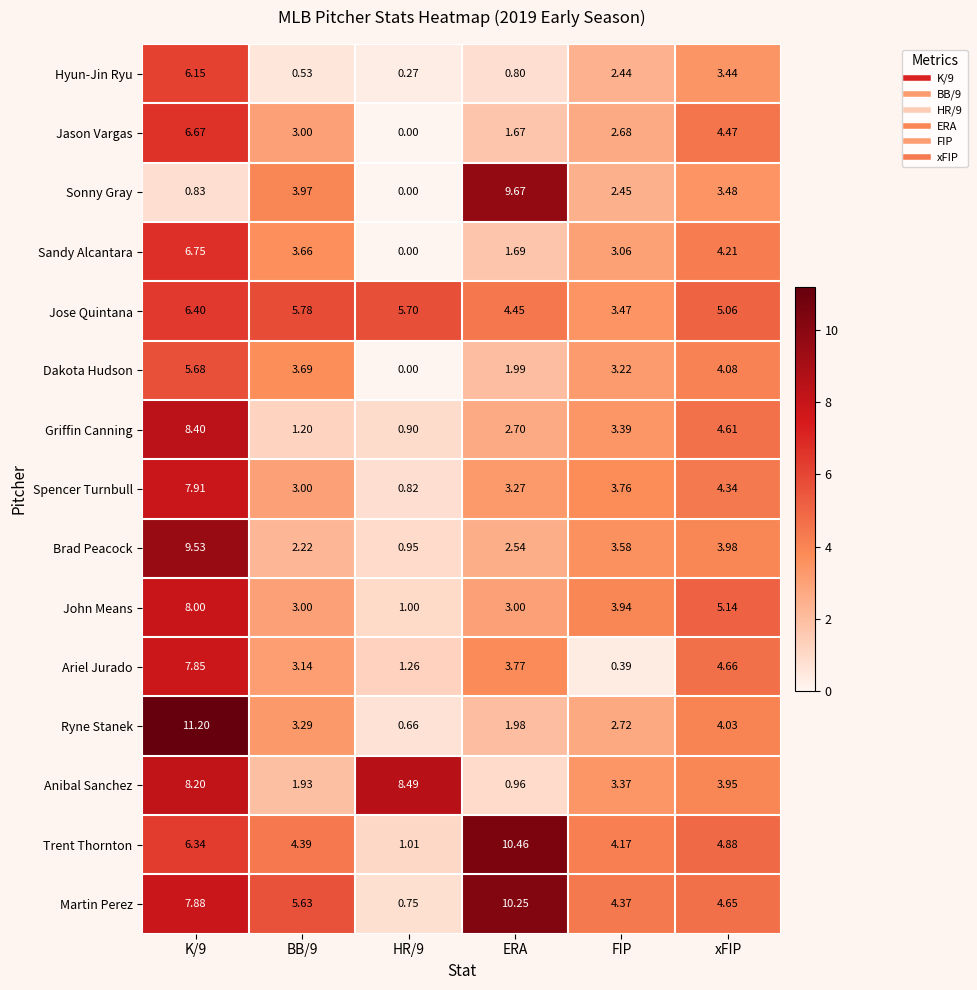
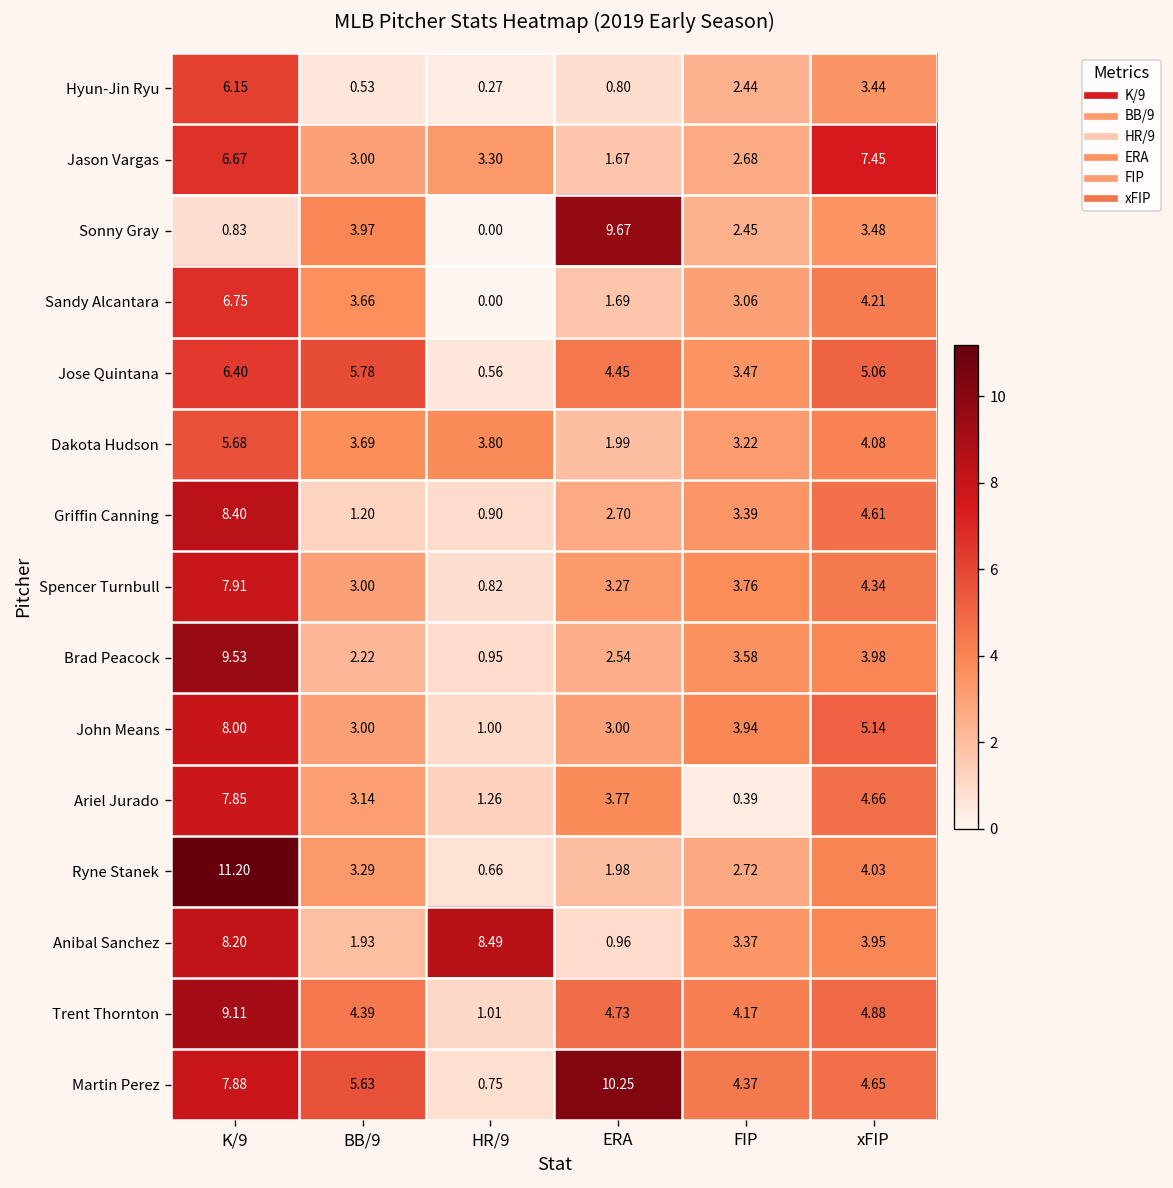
  {
    "Hyun-Jin Ryu": {
      "K/9": 6.15,
      "BB/9": 0.53,
      "HR/9": 0.27,
      "ERA": 0.80,
      "FIP": 2.44,
      "xFIP": 3.44
    },
    "Jason Vargas": {
      "K/9": 6.67,
      "BB/9": 3.00,
-     "HR/9": 0.00,
+     "HR/9": 3.30,
      "ERA": 1.67,
      "FIP": 2.68,
-     "xFIP": 4.47
+     "xFIP": 7.45
    },
    "Sonny Gray": {
      "K/9": 0.83,
      "BB/9": 3.97,
      "HR/9": 0.00,
      "ERA": 9.67,
      "FIP": 2.45,
      "xFIP": 3.48
    },
    "Sandy Alcantara": {
      "K/9": 6.75,
      "BB/9": 3.66,
      "HR/9": 0.00,
      "ERA": 1.69,
      "FIP": 3.06,
      "xFIP": 4.21
    },
    "Jose Quintana": {
      "K/9": 6.40,
      "BB/9": 5.78,
-     "HR/9": 5.70,
+     "HR/9": 0.56,
      "ERA": 4.45,
      "FIP": 3.47,
      "xFIP": 5.06
    },
    "Dakota Hudson": {
      "K/9": 5.68,
      "BB/9": 3.69,
-     "HR/9": 0.00,
+     "HR/9": 3.80,
      "ERA": 1.99,
      "FIP": 3.22,
      "xFIP": 4.08
    },
    "Griffin Canning": {
      "K/9": 8.40,
      "BB/9": 1.20,
      "HR/9": 0.90,
      "ERA": 2.70,
      "FIP": 3.39,
      "xFIP": 4.61
    },
    "Spencer Turnbull": {
      "K/9": 7.91,
      "BB/9": 3.00,
      "HR/9": 0.82,
      "ERA": 3.27,
      "FIP": 3.76,
      "xFIP": 4.34
    },
    "Brad Peacock": {
      "K/9": 9.53,
      "BB/9": 2.22,
      "HR/9": 0.95,
      "ERA": 2.54,
      "FIP": 3.58,
      "xFIP": 3.98
    },
    "John Means": {
      "K/9": 8.00,
      "BB/9": 3.00,
      "HR/9": 1.00,
      "ERA": 3.00,
      "FIP": 3.94,
      "xFIP": 5.14
    },
    "Ariel Jurado": {
      "K/9": 7.85,
      "BB/9": 3.14,
      "HR/9": 1.26,
      "ERA": 3.77,
      "FIP": 0.39,
      "xFIP": 4.66
    },
    "Ryne Stanek": {
      "K/9": 11.20,
      "BB/9": 3.29,
      "HR/9": 0.66,
      "ERA": 1.98,
      "FIP": 2.72,
      "xFIP": 4.03
    },
    "Anibal Sanchez": {
      "K/9": 8.20,
      "BB/9": 1.93,
      "HR/9": 8.49,
      "ERA": 0.96,
      "FIP": 3.37,
      "xFIP": 3.95
    },
    "Trent Thornton": {
-     "K/9": 6.34,
+     "K/9": 9.11,
      "BB/9": 4.39,
      "HR/9": 1.01,
-     "ERA": 10.46,
+     "ERA": 4.73,
      "FIP": 4.17,
      "xFIP": 4.88
    },
    "Martin Perez": {
      "K/9": 7.88,
      "BB/9": 5.63,
      "HR/9": 0.75,
      "ERA": 10.25,
      "FIP": 4.37,
      "xFIP": 4.65
    }
  }
